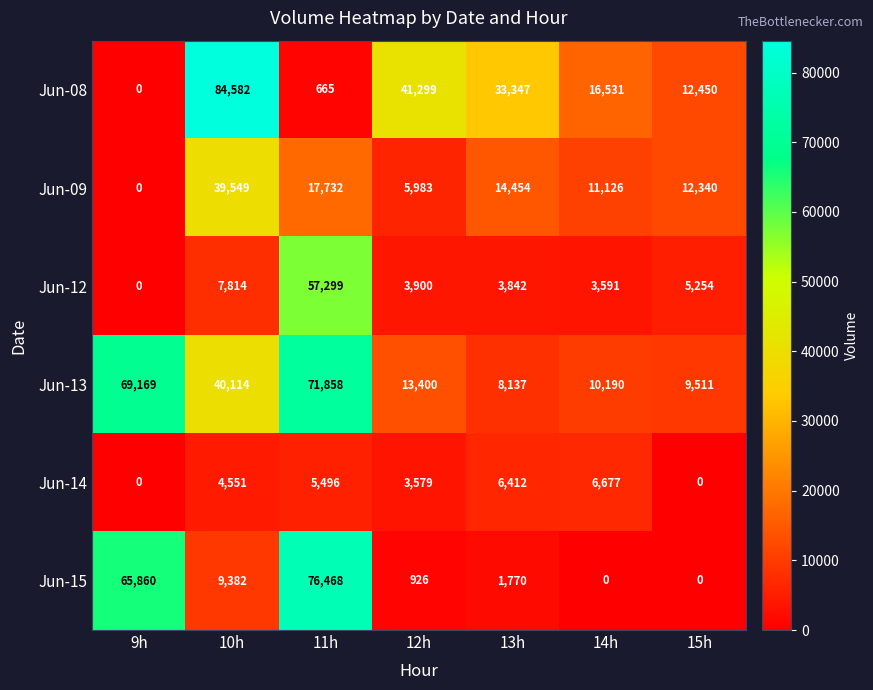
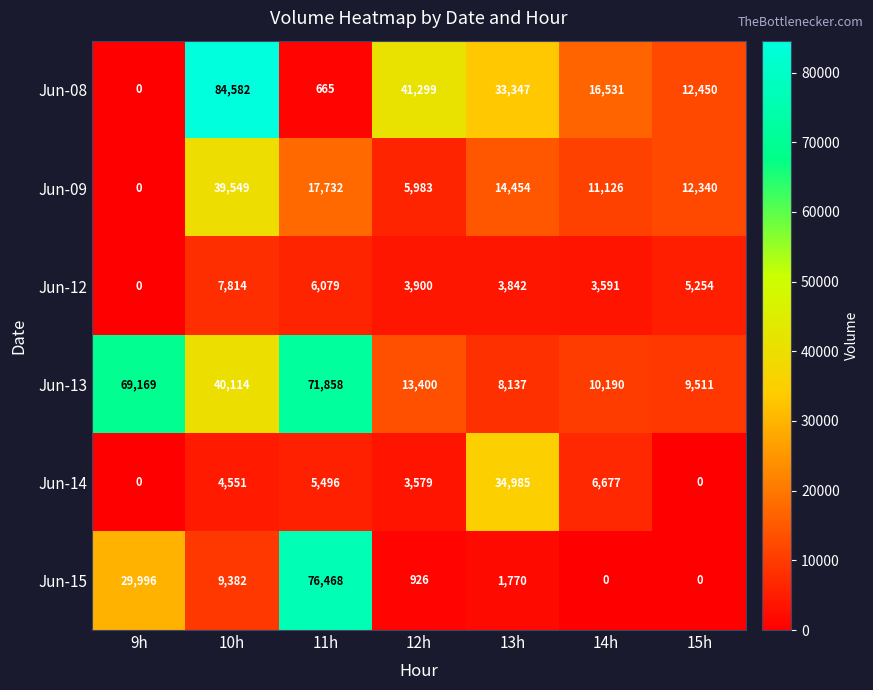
  {
    "Jun-08": {
      "9h": "0",
      "10h": "84,582",
      "11h": "665",
      "12h": "41,299",
      "13h": "33,347",
      "14h": "16,531",
      "15h": "12,450"
    },
    "Jun-09": {
      "9h": "0",
      "10h": "39,549",
      "11h": "17,732",
      "12h": "5,983",
      "13h": "14,454",
      "14h": "11,126",
      "15h": "12,340"
    },
    "Jun-12": {
      "9h": "0",
      "10h": "7,814",
-     "11h": "57,299",
+     "11h": "6,079",
      "12h": "3,900",
      "13h": "3,842",
      "14h": "3,591",
      "15h": "5,254"
    },
    "Jun-13": {
      "9h": "69,169",
      "10h": "40,114",
      "11h": "71,858",
      "12h": "13,400",
      "13h": "8,137",
      "14h": "10,190",
      "15h": "9,511"
    },
    "Jun-14": {
      "9h": "0",
      "10h": "4,551",
      "11h": "5,496",
      "12h": "3,579",
-     "13h": "6,412",
+     "13h": "34,985",
      "14h": "6,677",
      "15h": "0"
    },
    "Jun-15": {
-     "9h": "65,860",
+     "9h": "29,996",
      "10h": "9,382",
      "11h": "76,468",
      "12h": "926",
      "13h": "1,770",
      "14h": "0",
      "15h": "0"
    }
  }
